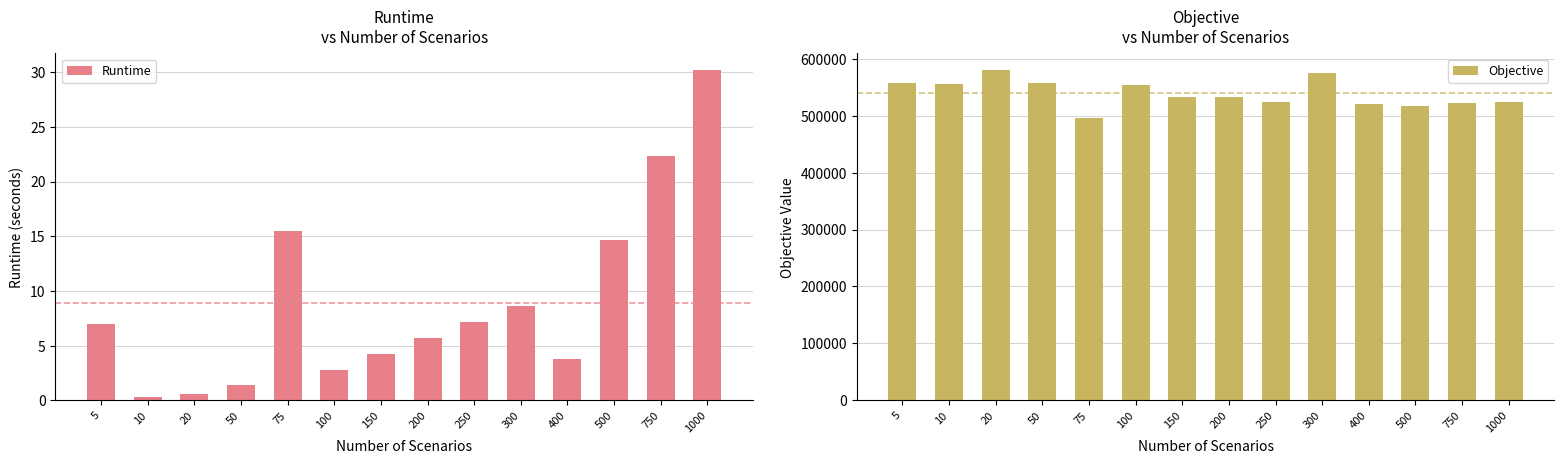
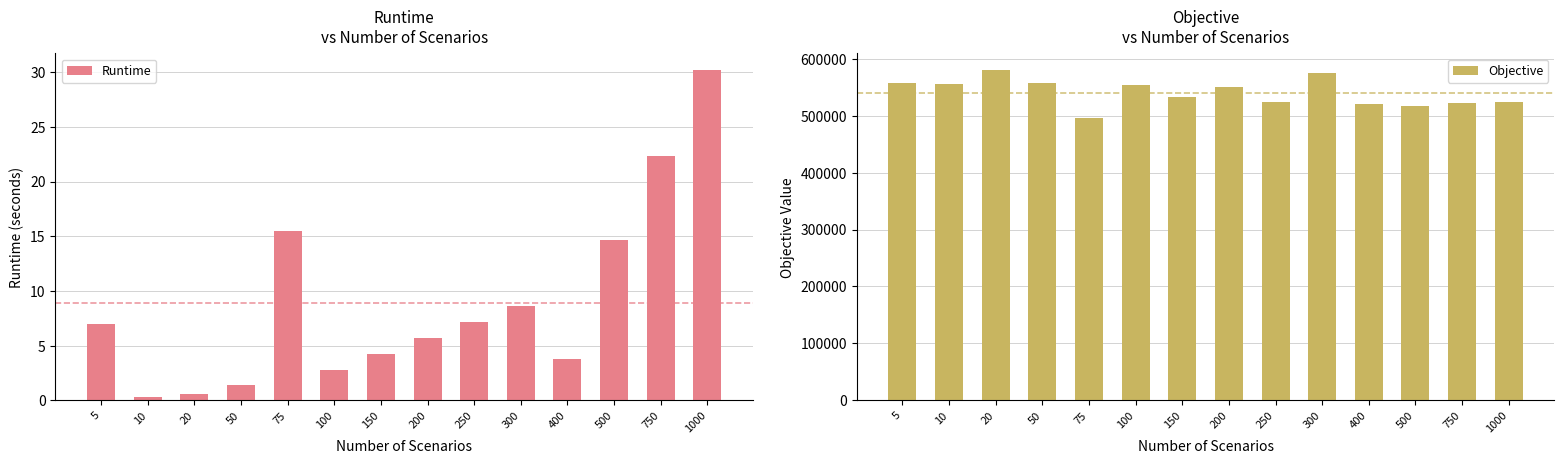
  {
    "Runtime vs Number of Scenarios": {
      "5": 7.0,
      "10": 0.3,
      "20": 0.6,
      "50": 1.4,
      "75": 15.4,
      "100": 2.8,
      "150": 4.2,
      "200": 5.7,
      "250": 7.2,
      "300": 8.6,
      "400": 3.8,
      "500": 14.6,
      "750": 22.3,
      "1000": 30.2
    },
    "Objective vs Number of Scenarios": {
      "5": 560000,
      "10": 550000,
      "20": 580000,
      "50": 560000,
      "75": 500000,
      "100": 550000,
      "150": 530000,
-     "200": 530000,
+     "200": 550000,
      "250": 520000,
      "300": 570000,
      "400": 520000,
      "500": 520000,
      "750": 520000,
      "1000": 520000
    }
  }
